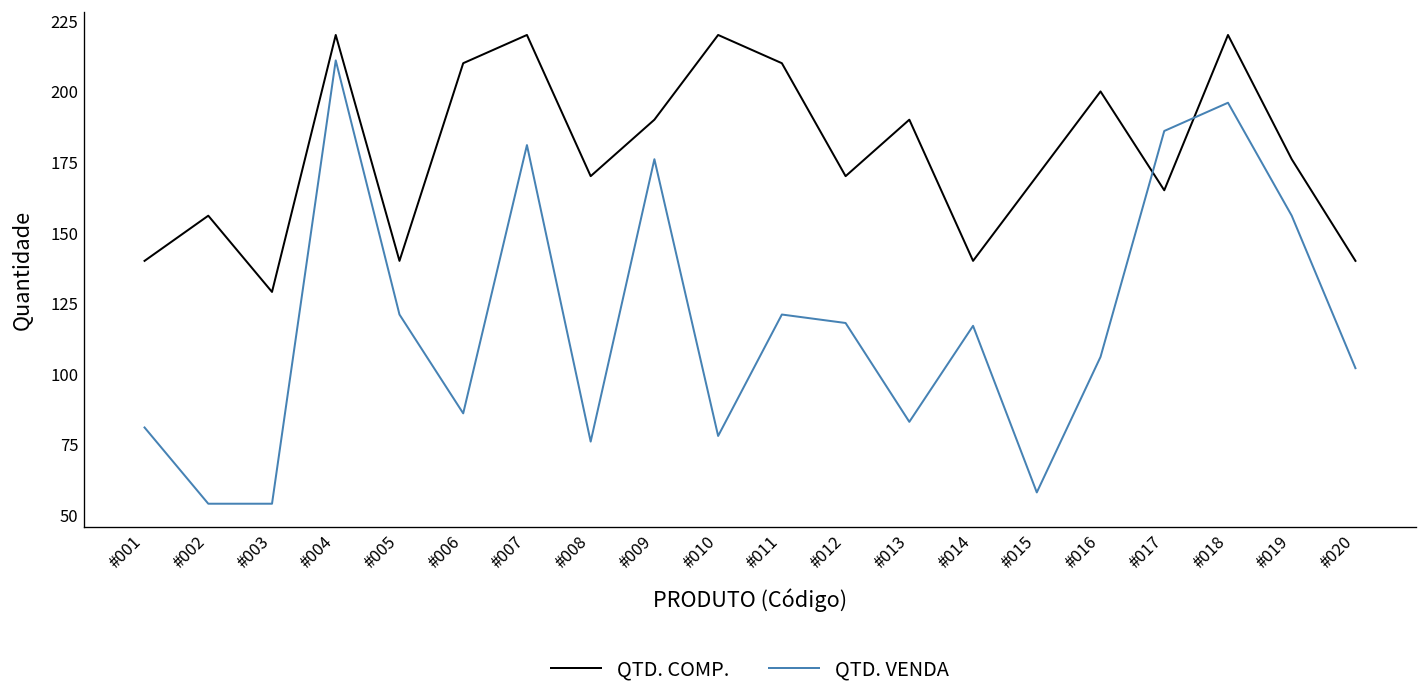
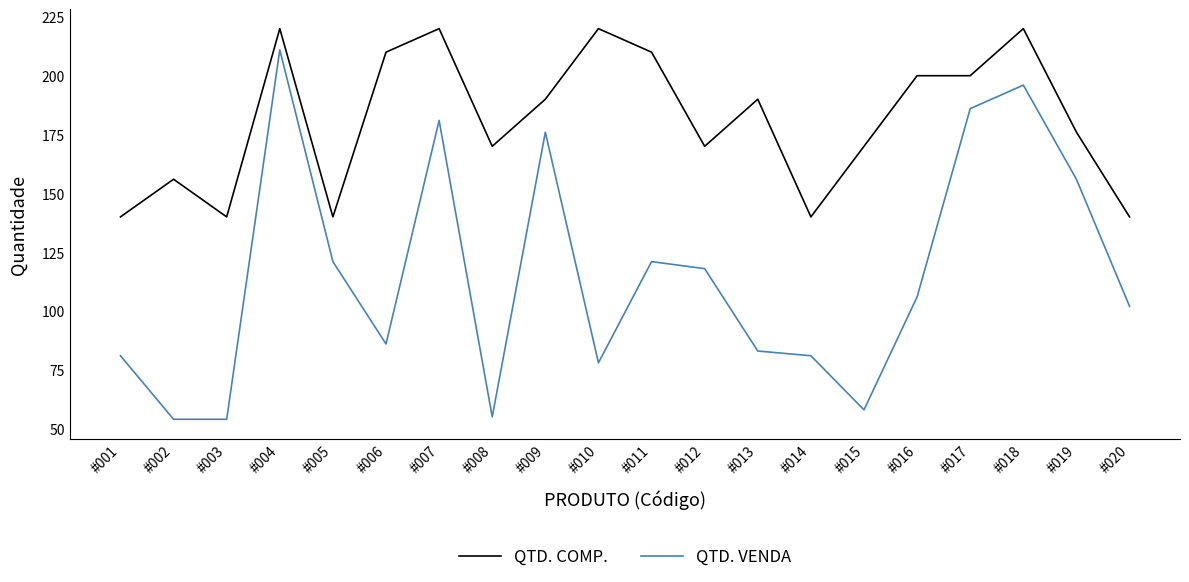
  {
    "QTD. COMP.": {
      "#001": 140,
      "#002": 156,
-     "#003": 129,
+     "#003": 140,
      "#004": 220,
      "#005": 140,
      "#006": 210,
      "#007": 220,
      "#008": 170,
      "#009": 190,
      "#010": 220,
      "#011": 210,
      "#012": 170,
      "#013": 190,
      "#014": 140,
      "#015": 170,
      "#016": 200,
-     "#017": 165,
+     "#017": 200,
      "#018": 220,
      "#019": 176,
      "#020": 140
    },
    "QTD. VENDA": {
      "#001": 81,
      "#002": 54,
      "#003": 54,
      "#004": 211,
      "#005": 121,
      "#006": 86,
      "#007": 181,
-     "#008": 76,
+     "#008": 55,
      "#009": 176,
      "#010": 78,
      "#011": 121,
      "#012": 118,
      "#013": 83,
-     "#014": 117,
+     "#014": 81,
      "#015": 58,
      "#016": 106,
      "#017": 186,
      "#018": 196,
      "#019": 156,
      "#020": 102
    }
  }
